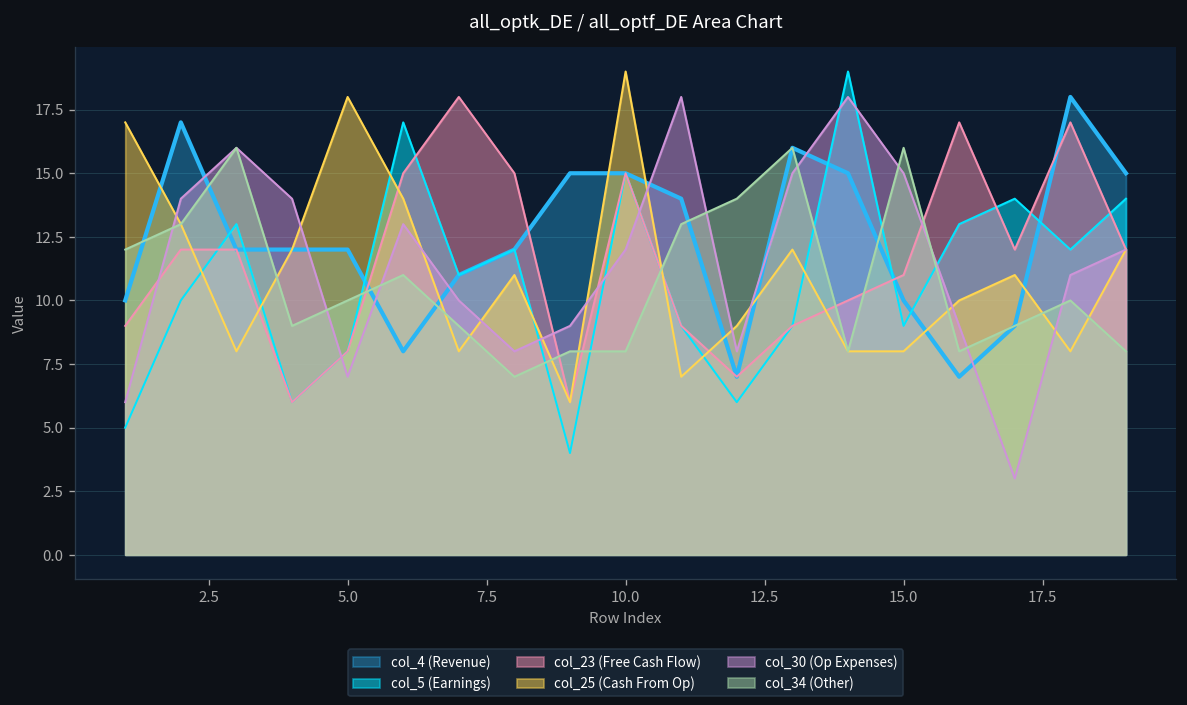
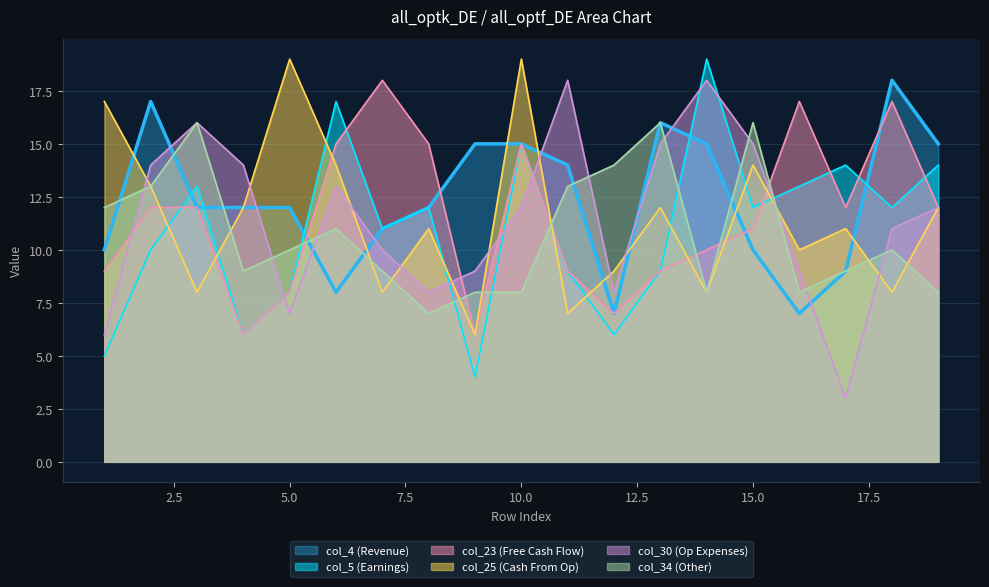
  {
    "col_4 (Revenue)": {
      "5.0": 12,
      "15.0": 10
    },
    "col_5 (Earnings)": {
-     "15.0": 9
+     "15.0": 12
    },
    "col_25 (Cash From Op)": {
-     "5.0": 18,
+     "5.0": 19,
      "10.0": 19,
-     "15.0": 8
+     "15.0": 14
    },
    "col_34 (Other)": {
      "5.0": 10,
      "10.0": 8,
      "15.0": 16
    }
  }
